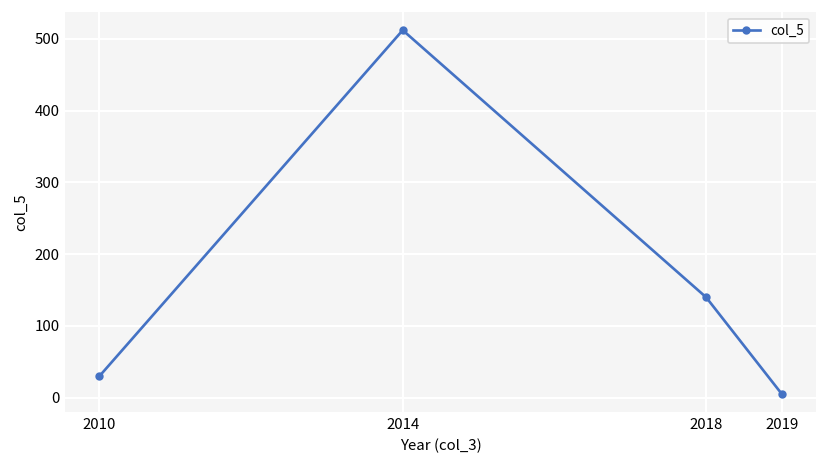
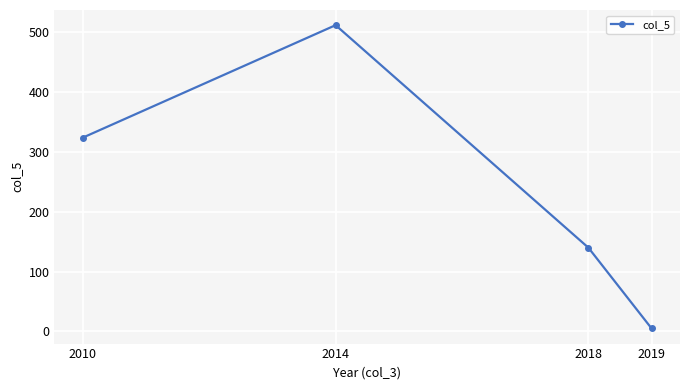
  {
-   "2010": 30,
+   "2010": 320,
    "2014": 510,
    "2018": 140,
    "2019": 10
  }
